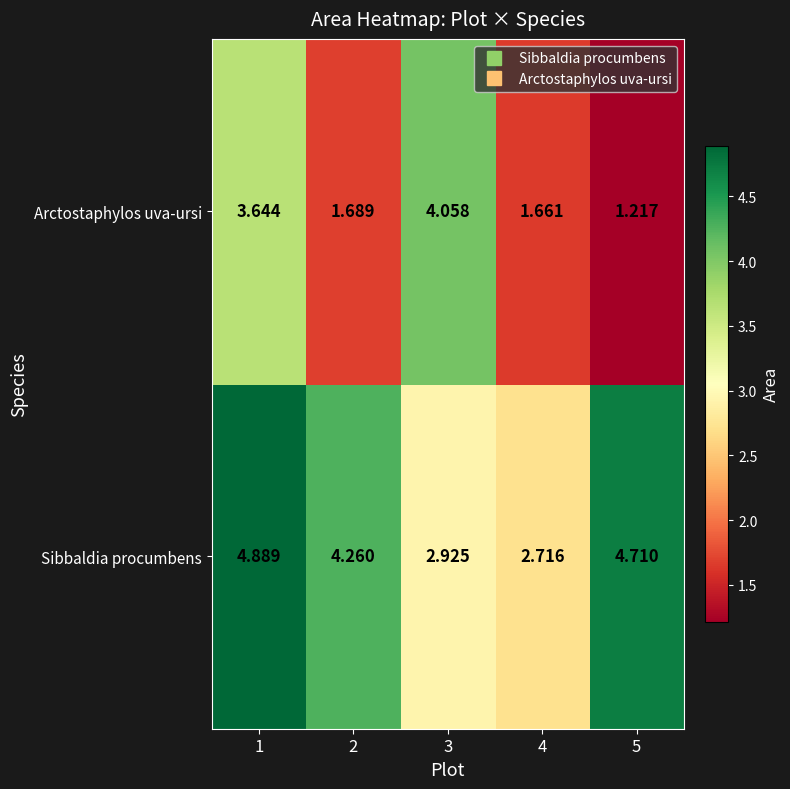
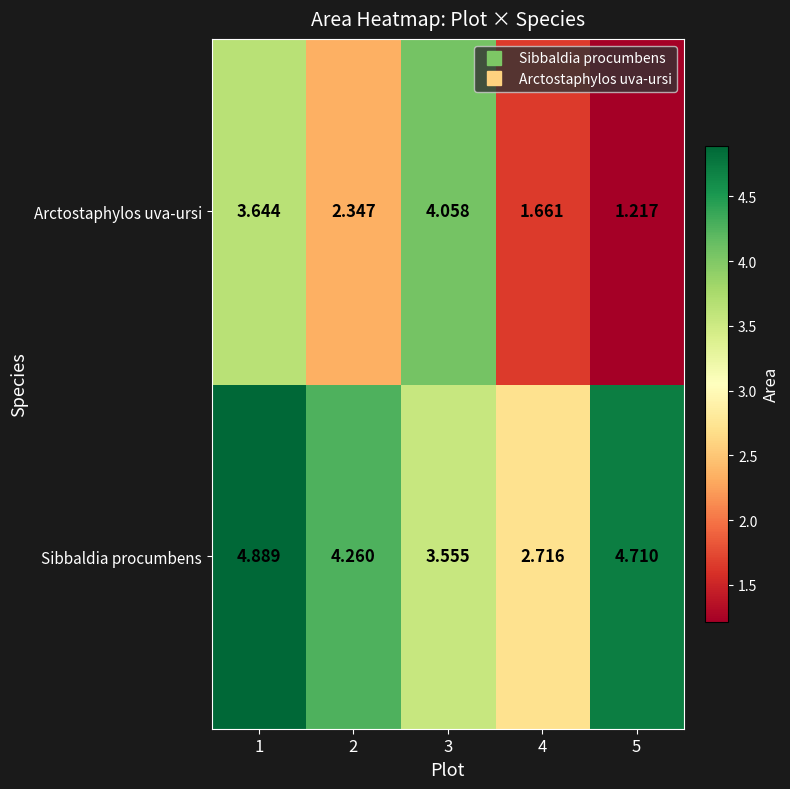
  {
    "Arctostaphylos uva-ursi": {
      "1": 3.644,
-     "2": 1.689,
+     "2": 2.347,
      "3": 4.058,
      "4": 1.661,
      "5": 1.217
    },
    "Sibbaldia procumbens": {
      "1": 4.889,
      "2": 4.260,
-     "3": 2.925,
+     "3": 3.555,
      "4": 2.716,
      "5": 4.710
    }
  }
